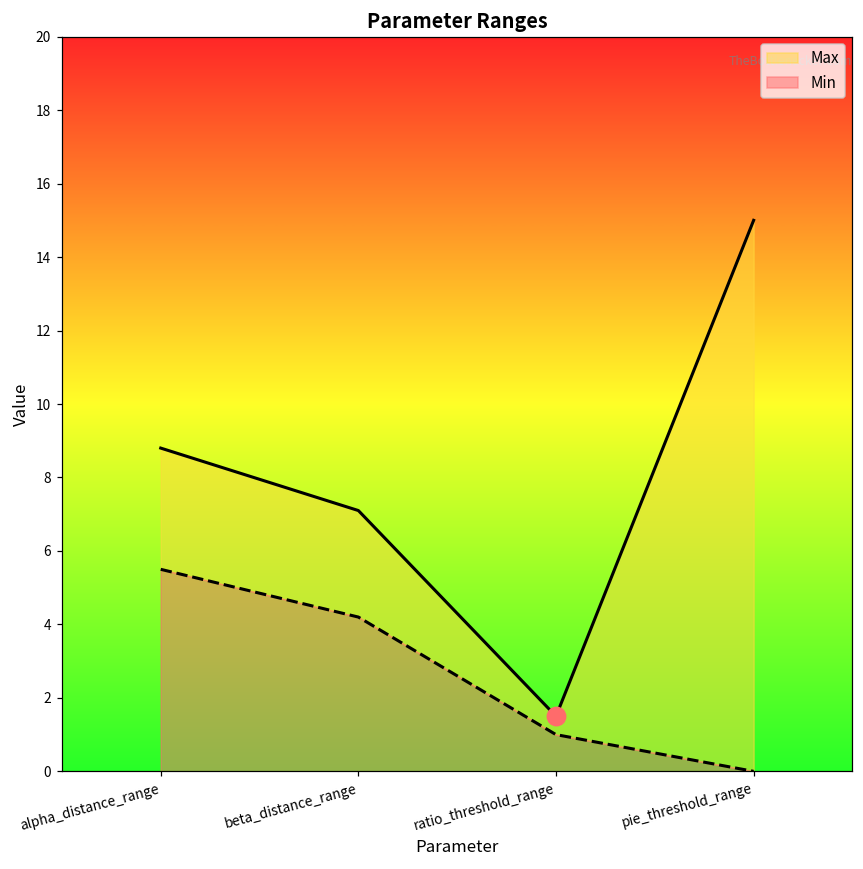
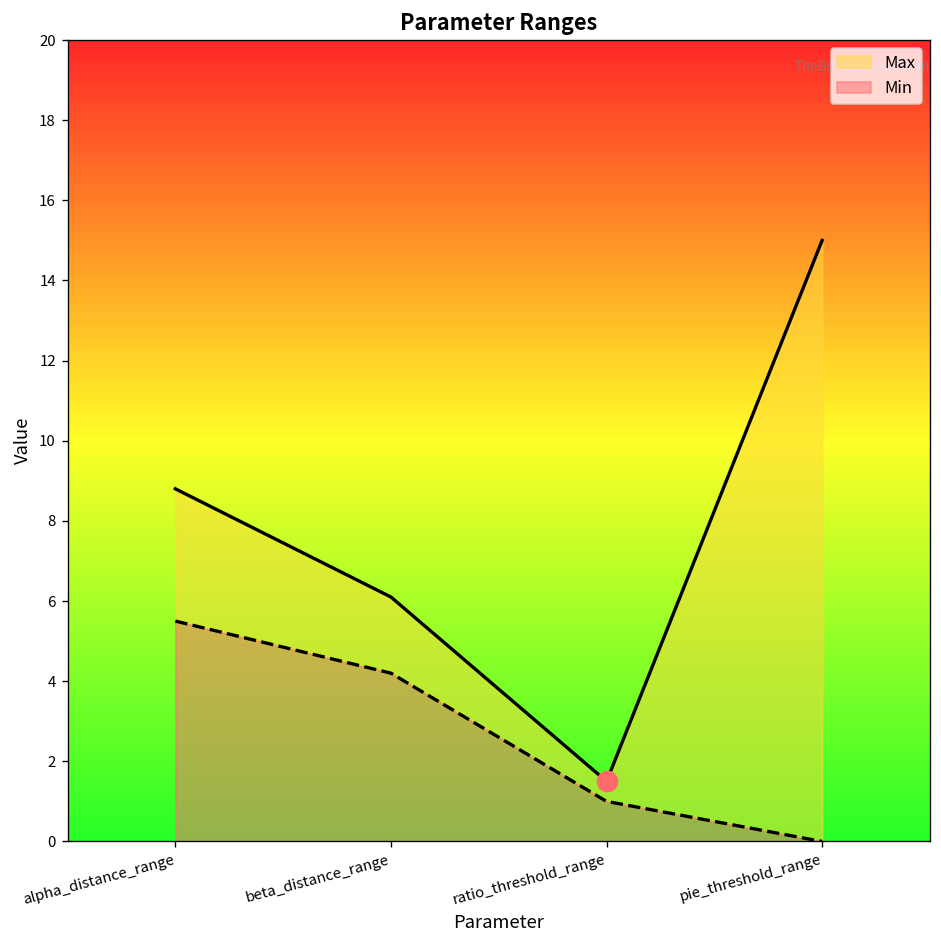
  {
    "Max": {
      "alpha_distance_range": 8.8,
-     "beta_distance_range": 7.1,
+     "beta_distance_range": 6.1,
      "pie_threshold_range": 15.0
    }
  }
